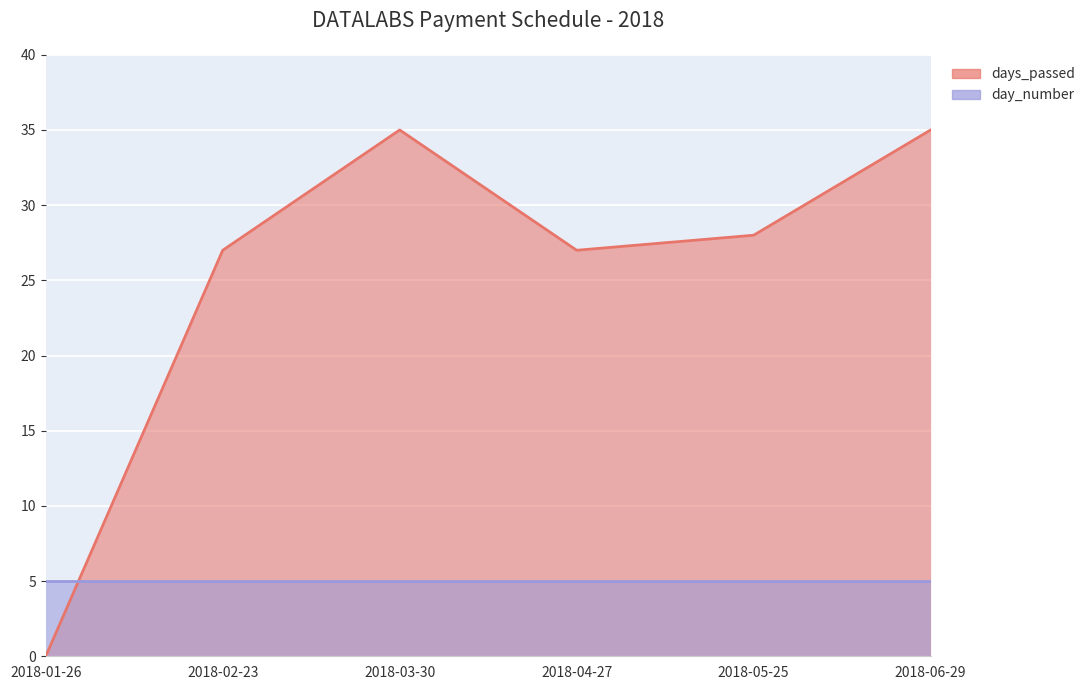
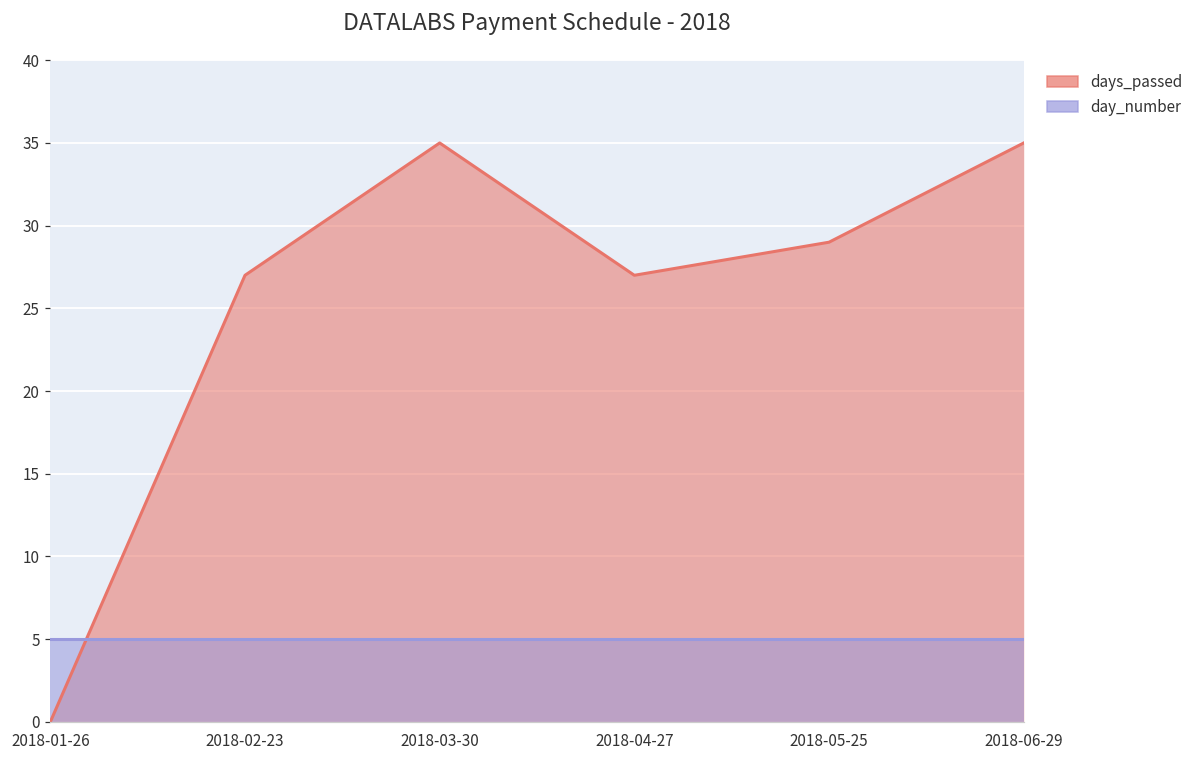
  {
    "days_passed": {
      "2018-01-26": 0,
      "2018-02-23": 27,
      "2018-03-30": 35,
      "2018-04-27": 27,
-     "2018-05-25": 28,
+     "2018-05-25": 29,
      "2018-06-29": 35
    },
    "day_number": {
      "2018-01-26": 5,
      "2018-02-23": 5,
      "2018-03-30": 5,
      "2018-04-27": 5,
      "2018-05-25": 5,
      "2018-06-29": 5
    }
  }
